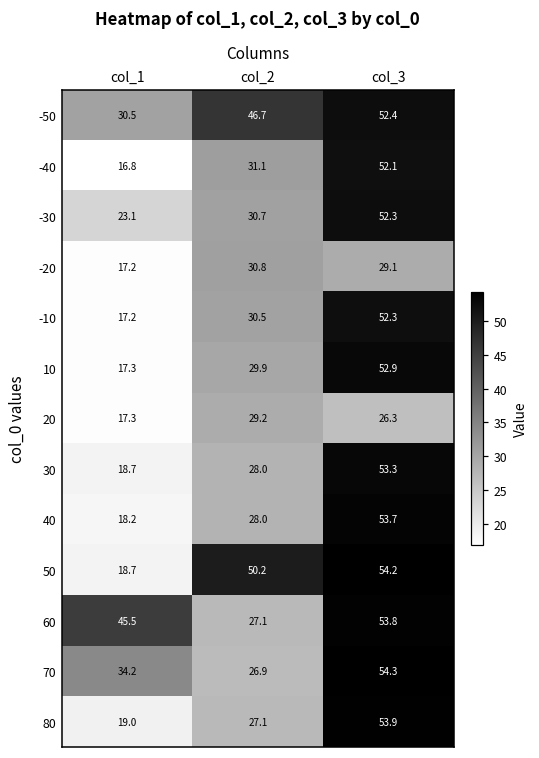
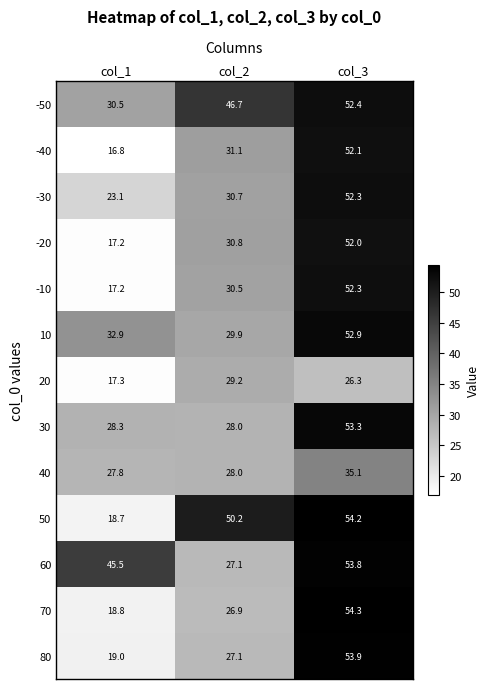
  {
    "-50": {
      "col_1": 30.5,
      "col_2": 46.7,
      "col_3": 52.4
    },
    "-40": {
      "col_1": 16.8,
      "col_2": 31.1,
      "col_3": 52.1
    },
    "-30": {
      "col_1": 23.1,
      "col_2": 30.7,
      "col_3": 52.3
    },
    "-20": {
      "col_1": 17.2,
      "col_2": 30.8,
-     "col_3": 29.1
+     "col_3": 52.0
    },
    "-10": {
      "col_1": 17.2,
      "col_2": 30.5,
      "col_3": 52.3
    },
    "10": {
-     "col_1": 17.3,
+     "col_1": 32.9,
      "col_2": 29.9,
      "col_3": 52.9
    },
    "20": {
      "col_1": 17.3,
      "col_2": 29.2,
      "col_3": 26.3
    },
    "30": {
-     "col_1": 18.7,
+     "col_1": 28.3,
      "col_2": 28.0,
      "col_3": 53.3
    },
    "40": {
-     "col_1": 18.2,
+     "col_1": 27.8,
      "col_2": 28.0,
-     "col_3": 53.7
+     "col_3": 35.1
    },
    "50": {
      "col_1": 18.7,
      "col_2": 50.2,
      "col_3": 54.2
    },
    "60": {
      "col_1": 45.5,
      "col_2": 27.1,
      "col_3": 53.8
    },
    "70": {
-     "col_1": 34.2,
+     "col_1": 18.8,
      "col_2": 26.9,
      "col_3": 54.3
    },
    "80": {
      "col_1": 19.0,
      "col_2": 27.1,
      "col_3": 53.9
    }
  }
